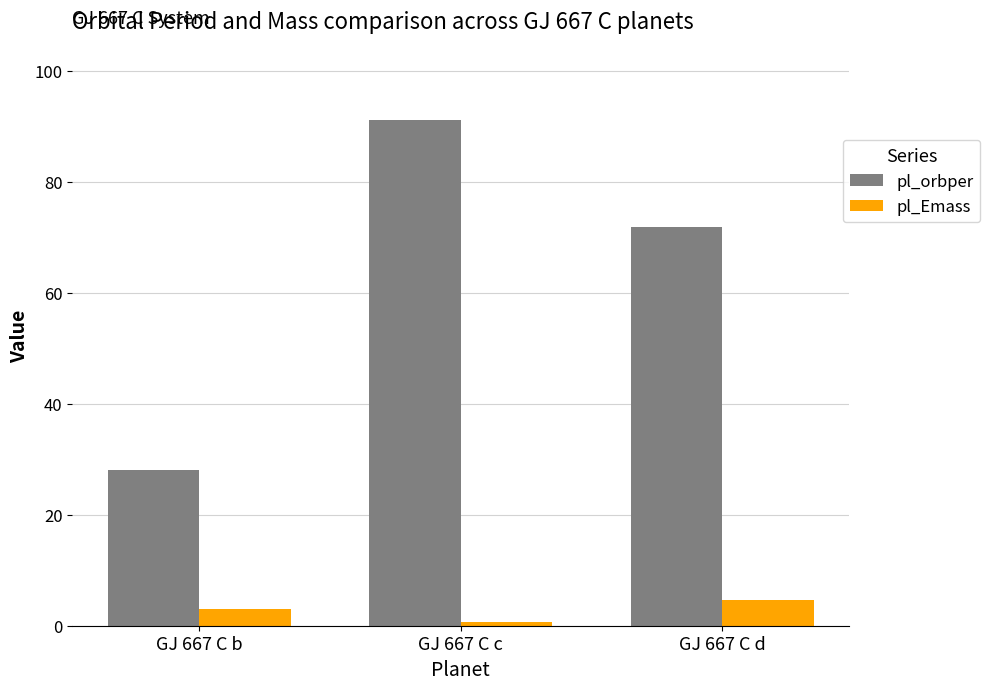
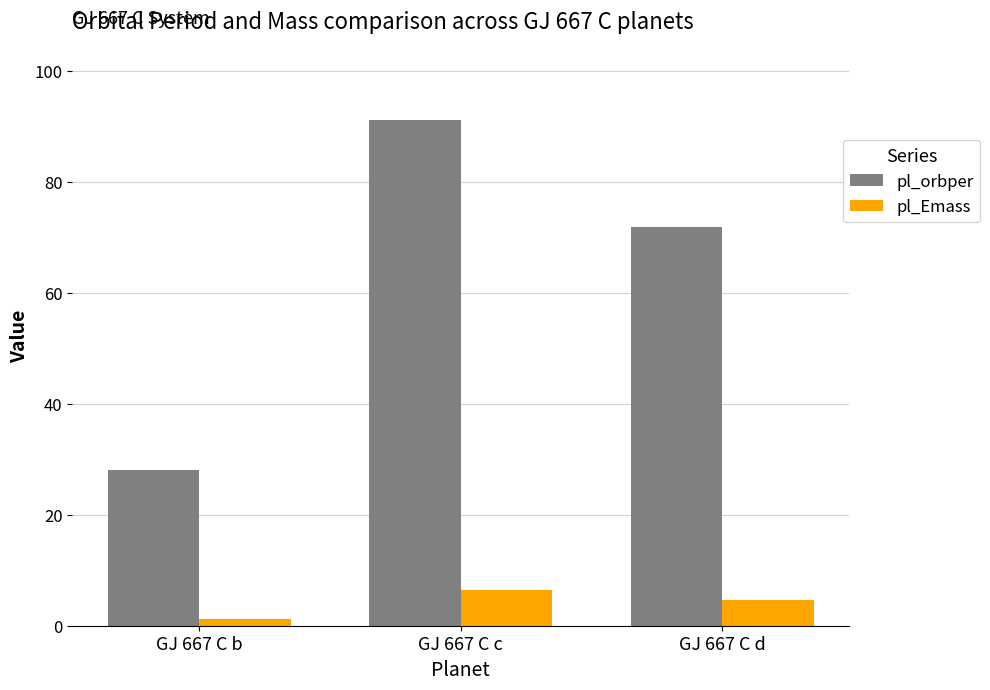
  {
    "pl_orbper": {
      "GJ 667 C b": 28,
      "GJ 667 C c": 91,
      "GJ 667 C d": 72
    },
    "pl_Emass": {
-     "GJ 667 C b": 3,
-     "GJ 667 C c": 1,
+     "GJ 667 C b": 1,
+     "GJ 667 C c": 6,
      "GJ 667 C d": 5
    }
  }
